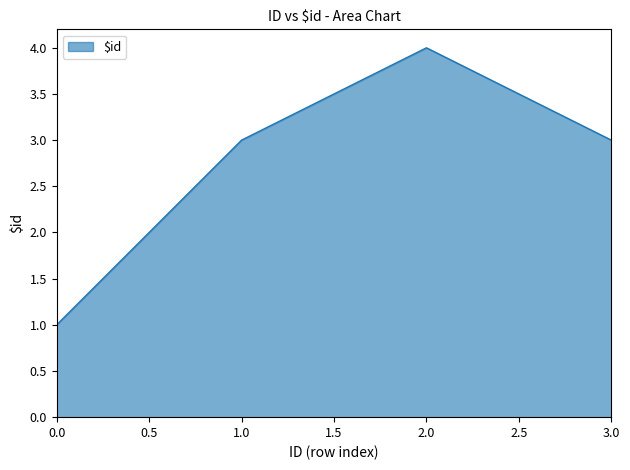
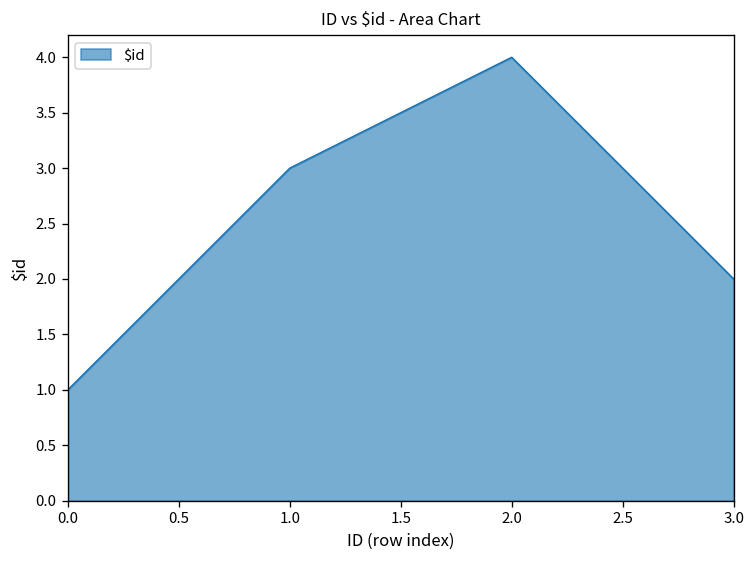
  {
    "0.0": 1,
    "1.0": 3,
    "2.0": 4,
-   "3.0": 3
+   "3.0": 2
  }
